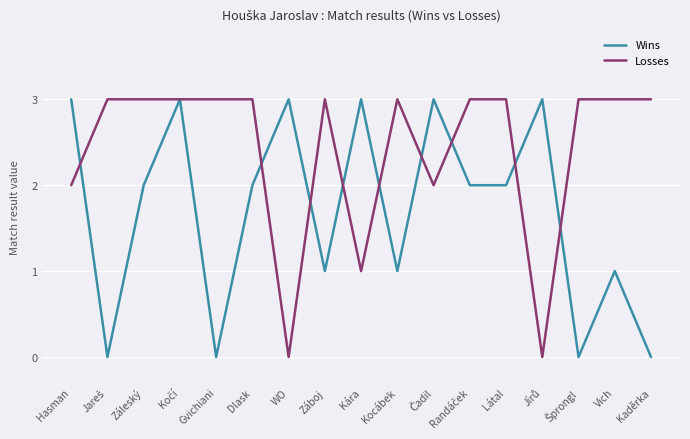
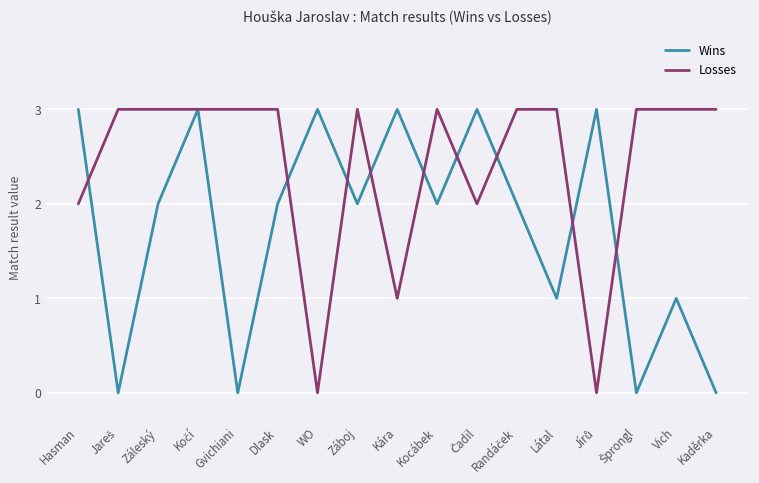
  {
    "Wins": {
      "Hasman": 3,
      "Jareš": 0,
      "Záleský": 2,
      "Gvichiani": 0,
      "Dlask": 2,
      "WO": 3,
-     "Záboj": 1,
+     "Záboj": 2,
      "Kára": 3,
-     "Kocábek": 1,
+     "Kocábek": 2,
      "Čadil": 3,
      "Randáček": 2,
-     "Látal": 2,
+     "Látal": 1,
      "Jírů": 3,
      "Šprongl": 0,
      "Vich": 1,
      "Kaděrka": 0
    },
    "Losses": {
      "Hasman": 2,
      "Jareš": 3,
      "Záleský": 3,
      "Gvichiani": 3,
      "Dlask": 3,
      "WO": 0,
      "Záboj": 3,
      "Kára": 1,
      "Kocábek": 3,
      "Čadil": 2,
      "Randáček": 3,
      "Látal": 3,
      "Jírů": 0,
      "Šprongl": 3,
      "Vich": 3,
      "Kaděrka": 3
    }
  }
